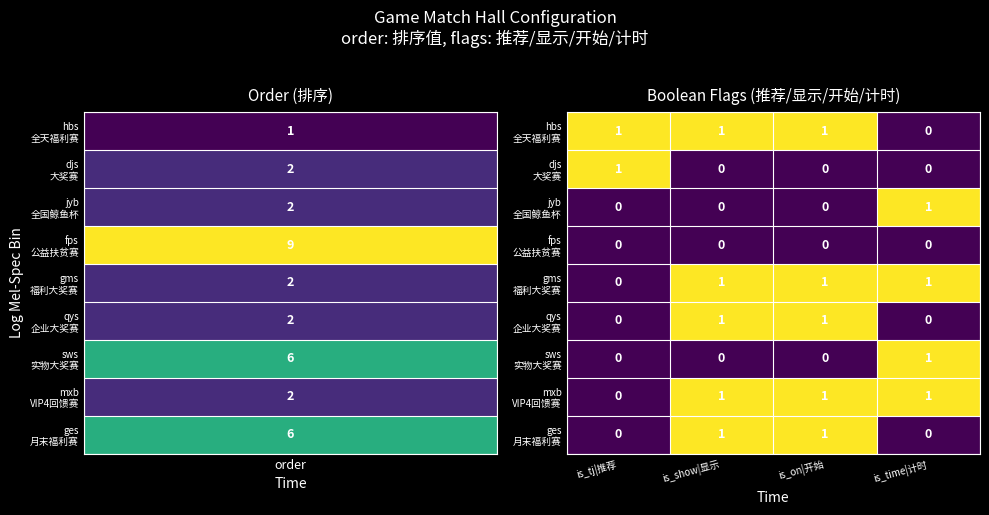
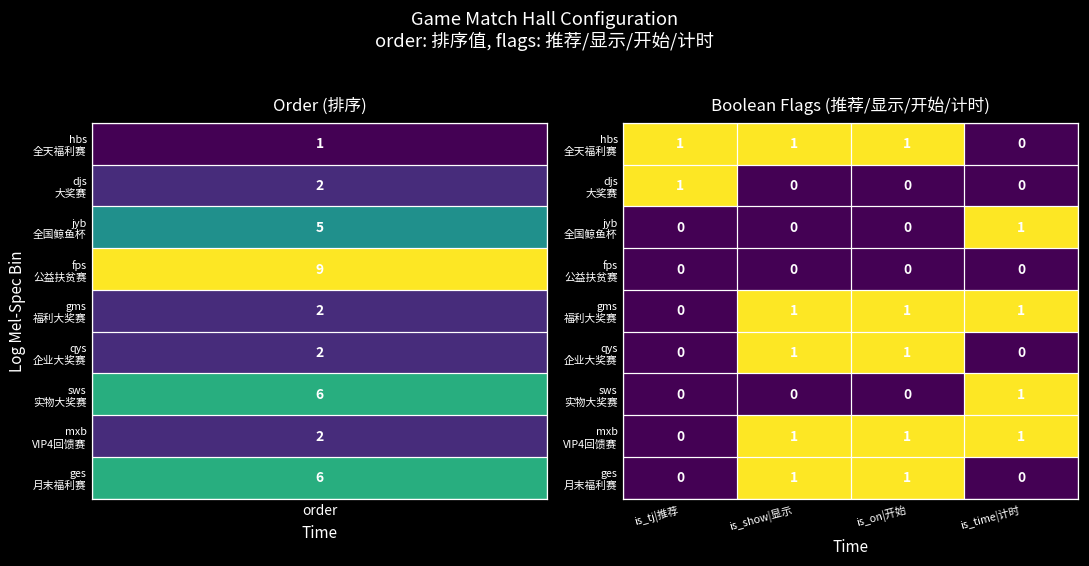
  {
    "Order (排序)": {
      "hbs 全天福利赛": {
        "order": 1
      },
      "djs 大奖赛": {
        "order": 2
      },
      "jyb 全国鲸鱼杯": {
-       "order": 2
+       "order": 5
      },
      "fps 公益扶贫赛": {
        "order": 9
      },
      "gms 福利大奖赛": {
        "order": 2
      },
      "qys 企业大奖赛": {
        "order": 2
      },
      "sws 实物大奖赛": {
        "order": 6
      },
      "mxb VIP4回馈赛": {
        "order": 2
      },
      "ges 月末福利赛": {
        "order": 6
      }
    },
    "Boolean Flags (推荐/显示/开始/计时)": {
      "hbs 全天福利赛": {
        "is_tj|推荐": 1,
        "is_show|显示": 1,
        "is_on|开始": 1,
        "is_time|计时": 0
      },
      "djs 大奖赛": {
        "is_tj|推荐": 1,
        "is_show|显示": 0,
        "is_on|开始": 0,
        "is_time|计时": 0
      },
      "jyb 全国鲸鱼杯": {
        "is_tj|推荐": 0,
        "is_show|显示": 0,
        "is_on|开始": 0,
        "is_time|计时": 1
      },
      "fps 公益扶贫赛": {
        "is_tj|推荐": 0,
        "is_show|显示": 0,
        "is_on|开始": 0,
        "is_time|计时": 0
      },
      "gms 福利大奖赛": {
        "is_tj|推荐": 0,
        "is_show|显示": 1,
        "is_on|开始": 1,
        "is_time|计时": 1
      },
      "qys 企业大奖赛": {
        "is_tj|推荐": 0,
        "is_show|显示": 1,
        "is_on|开始": 1,
        "is_time|计时": 0
      },
      "sws 实物大奖赛": {
        "is_tj|推荐": 0,
        "is_show|显示": 0,
        "is_on|开始": 0,
        "is_time|计时": 1
      },
      "mxb VIP4回馈赛": {
        "is_tj|推荐": 0,
        "is_show|显示": 1,
        "is_on|开始": 1,
        "is_time|计时": 1
      },
      "ges 月末福利赛": {
        "is_tj|推荐": 0,
        "is_show|显示": 1,
        "is_on|开始": 1,
        "is_time|计时": 0
      }
    }
  }
